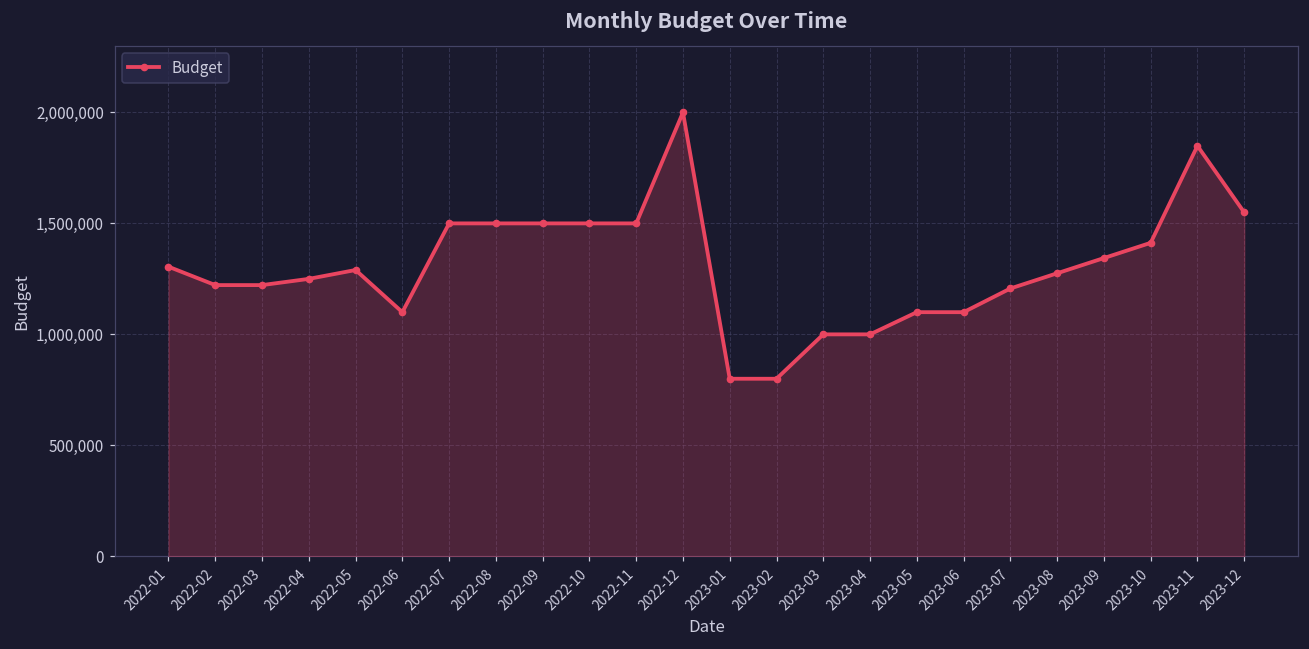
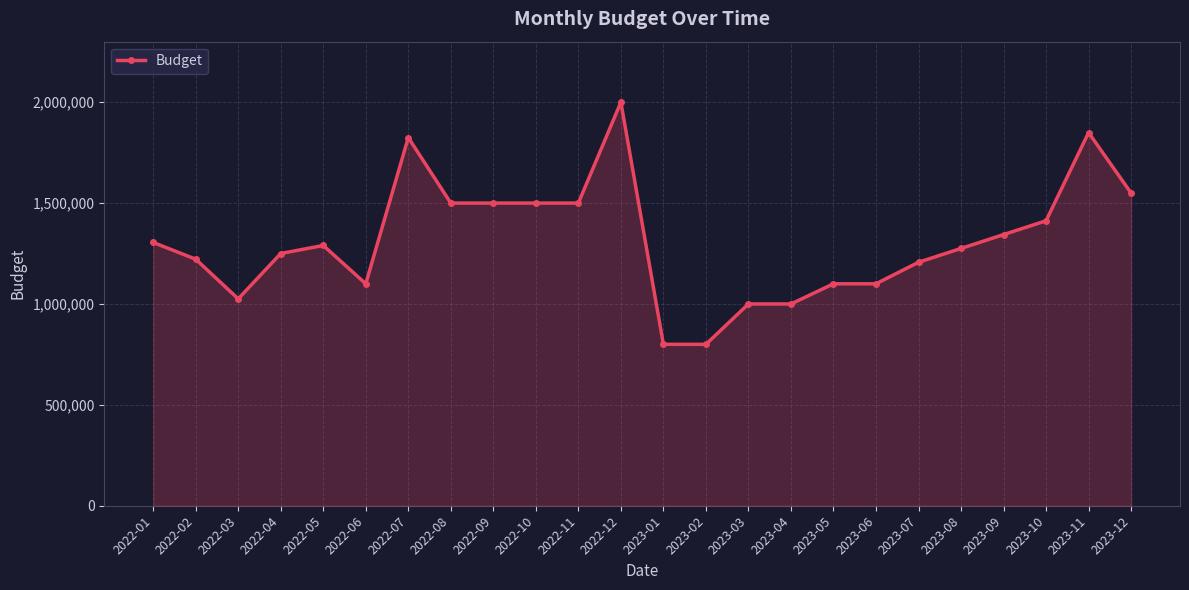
  {
    "2022-01": "1,300,000",
    "2022-02": "1,220,000",
-   "2022-03": "1,220,000",
+   "2022-03": "1,030,000",
    "2022-04": "1,250,000",
    "2022-05": "1,290,000",
    "2022-06": "1,100,000",
-   "2022-07": "1,500,000",
+   "2022-07": "1,820,000",
    "2022-08": "1,500,000",
    "2022-09": "1,500,000",
    "2022-10": "1,500,000",
    "2022-11": "1,500,000",
    "2022-12": "2,000,000",
    "2023-01": "800,000",
    "2023-02": "800,000",
    "2023-03": "1,000,000",
    "2023-04": "1,000,000",
    "2023-05": "1,100,000",
    "2023-06": "1,100,000",
    "2023-07": "1,210,000",
    "2023-08": "1,280,000",
    "2023-09": "1,340,000",
    "2023-10": "1,410,000",
    "2023-11": "1,850,000",
    "2023-12": "1,550,000"
  }
